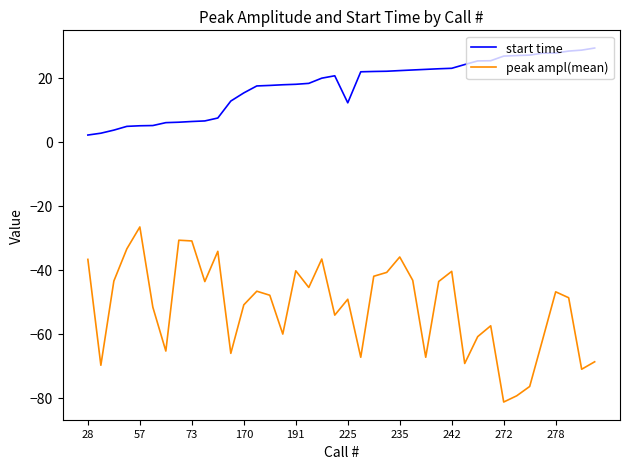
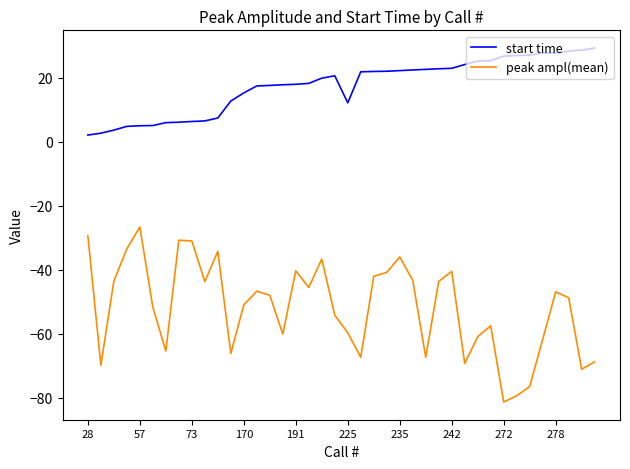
  {
    "start time": {
      "28": 2,
      "57": 5,
      "73": 6,
      "170": 15,
      "191": 18,
      "225": 12,
      "235": 22,
      "242": 23
    },
    "peak ampl(mean)": {
-     "28": -37,
+     "28": -29,
      "57": -27,
      "73": -31,
      "170": -51,
      "191": -40,
-     "225": -49,
+     "225": -60,
      "235": -36,
      "242": -40,
      "272": -81,
      "278": -47
    }
  }
